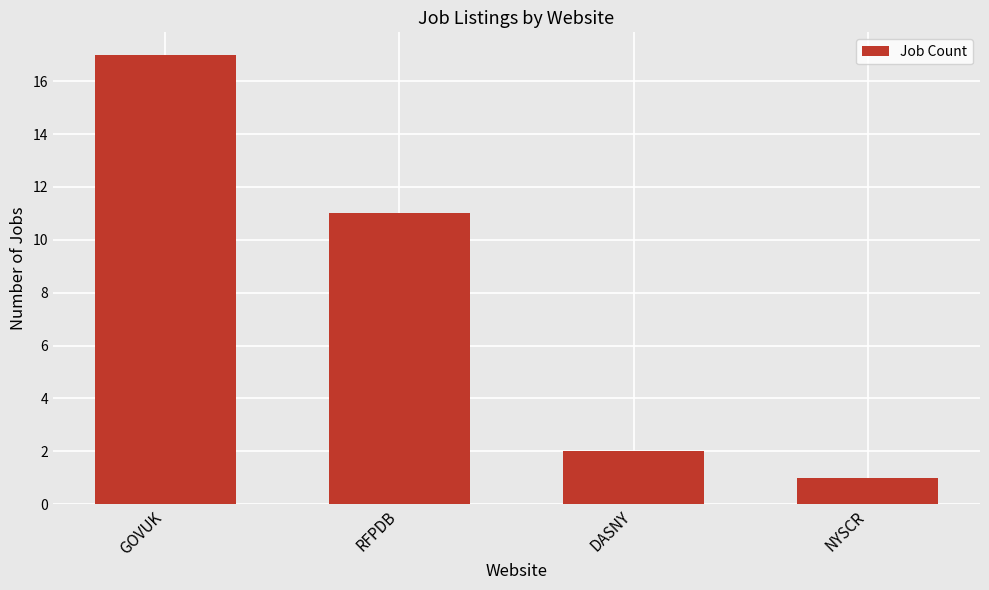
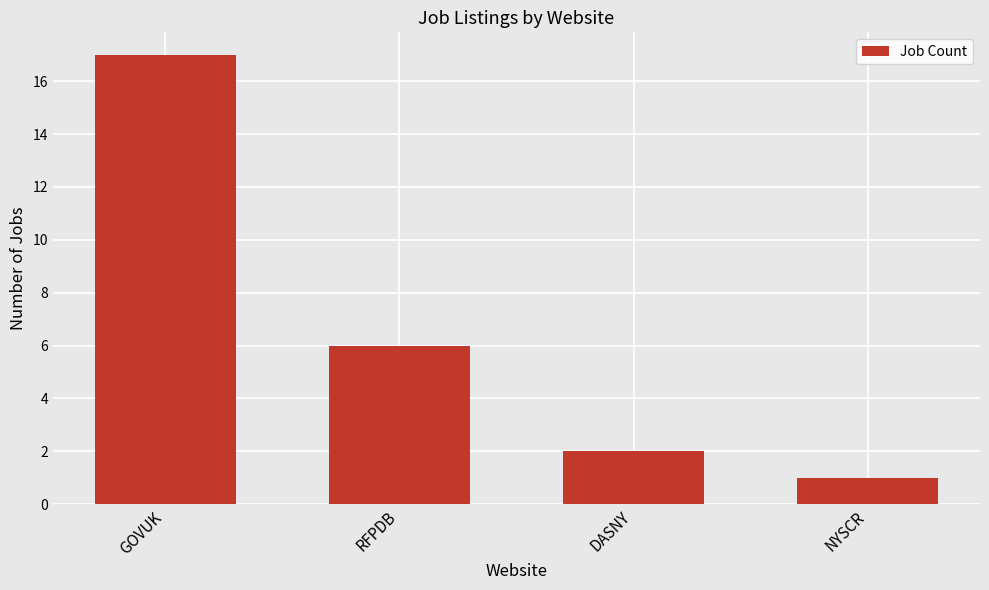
  {
    "GOVUK": 17,
-   "RFPDB": 11,
+   "RFPDB": 6,
    "DASNY": 2,
    "NYSCR": 1
  }
